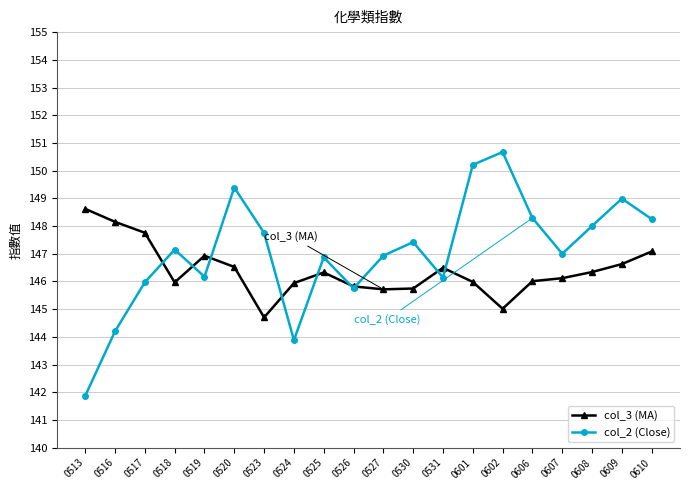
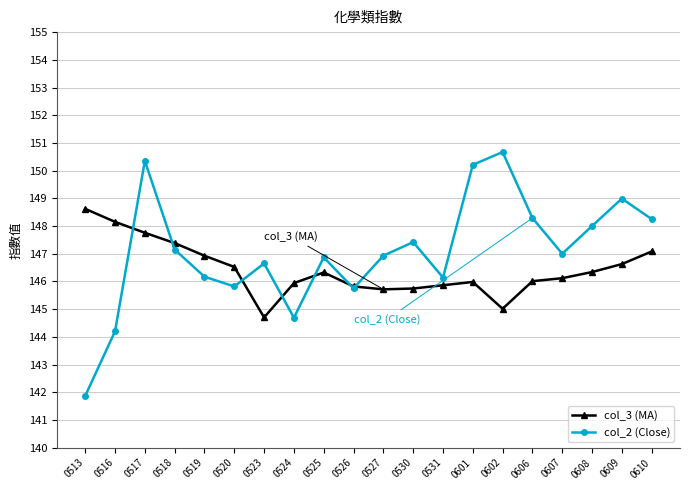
  {
    "col_3 (MA)": {
      "0513": 148.6,
      "0516": 148.2,
      "0517": 147.8,
-     "0518": 146.0,
+     "0518": 147.4,
      "0519": 146.9,
      "0520": 146.5,
      "0523": 144.7,
-     "0531": 146.5,
+     "0531": 145.9,
      "0606": 146.0,
      "0607": 146.1,
      "0608": 146.3,
      "0609": 146.6,
      "0610": 147.1
    },
    "col_2 (Close)": {
      "0513": 141.9,
      "0516": 144.2,
-     "0517": 146.0,
+     "0517": 150.4,
      "0518": 147.2,
      "0519": 146.2,
-     "0520": 149.4,
-     "0523": 147.8,
-     "0524": 143.9,
+     "0520": 145.8,
+     "0523": 146.7,
+     "0524": 144.7,
      "0601": 150.2,
      "0602": 150.7,
      "0606": 148.3,
      "0607": 147.0,
      "0608": 148.0,
      "0609": 149.0,
      "0610": 148.3
    }
  }
